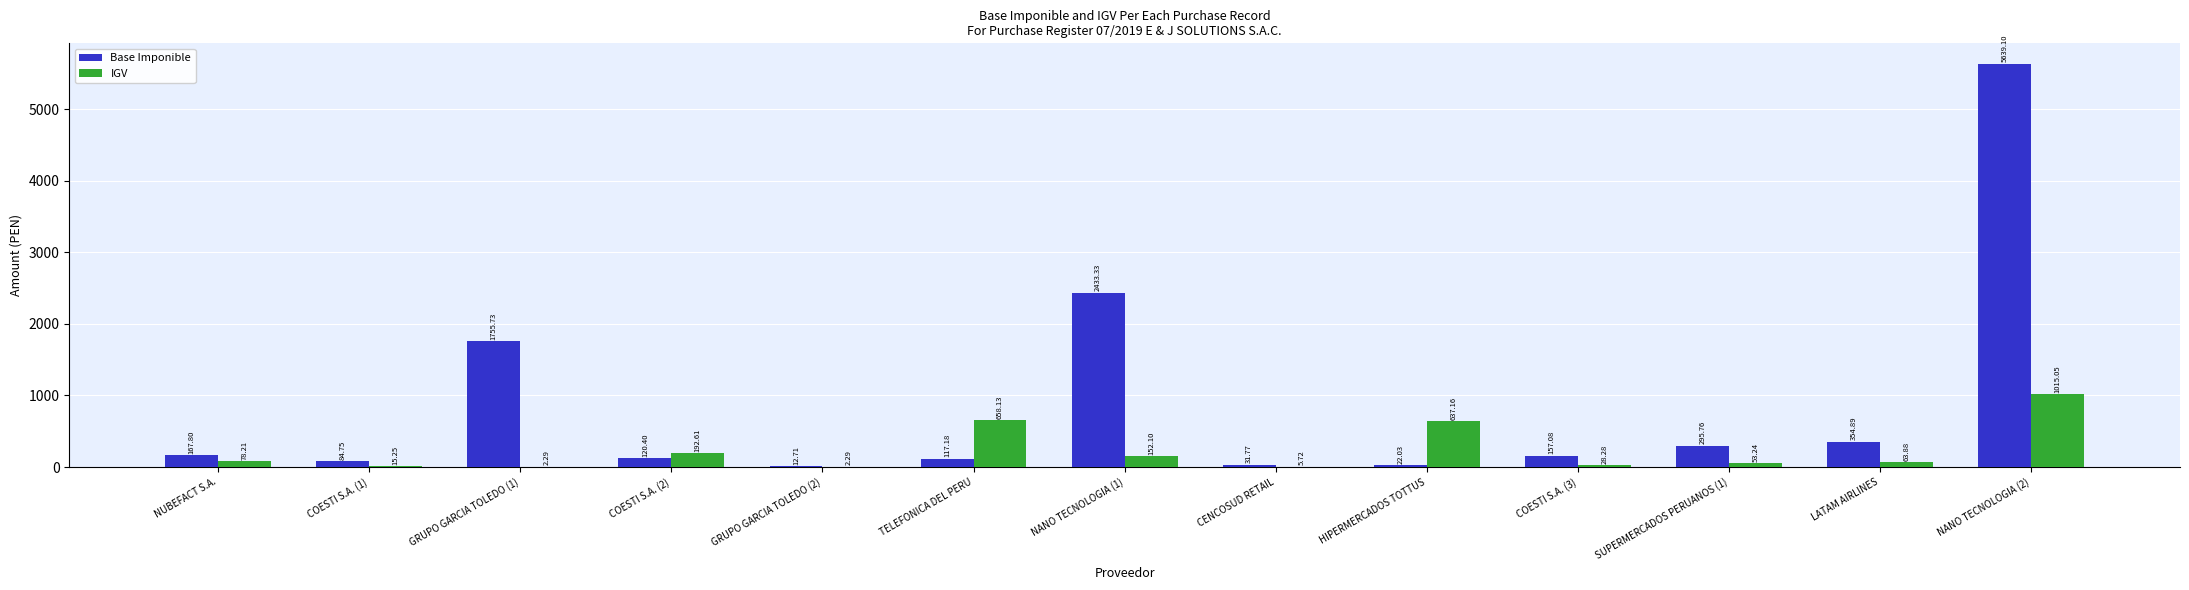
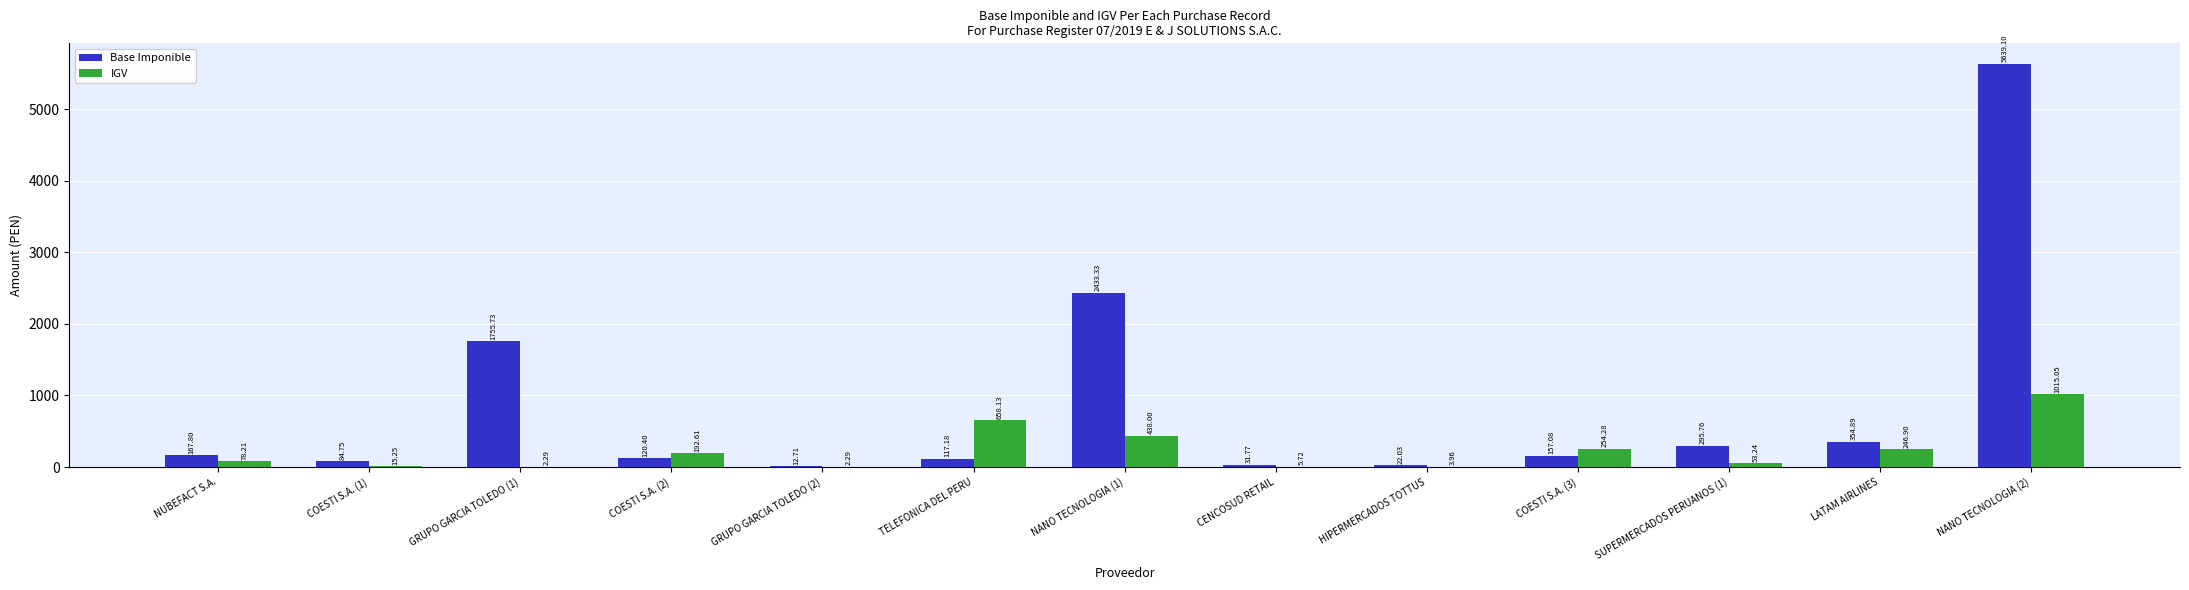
  {
    "Base Imponible": {
      "NUBEFACT S.A.": 167.80,
      "COESTI S.A. (1)": 84.75,
      "GRUPO GARCIA TOLEDO (1)": 1755.73,
      "COESTI S.A. (2)": 120.40,
      "GRUPO GARCIA TOLEDO (2)": 12.71,
      "TELEFONICA DEL PERU": 117.18,
      "NANO TECNOLOGIA (1)": 2433.33,
      "CENCOSUD RETAIL": 31.77,
      "HIPERMERCADOS TOTTUS": 22.03,
      "COESTI S.A. (3)": 157.08,
      "SUPERMERCADOS PERUANOS (1)": 295.76,
      "LATAM AIRLINES": 354.89,
      "NANO TECNOLOGIA (2)": 5639.10
    },
    "IGV": {
      "NUBEFACT S.A.": 78.21,
      "COESTI S.A. (1)": 15.25,
      "GRUPO GARCIA TOLEDO (1)": 2.29,
      "COESTI S.A. (2)": 192.61,
      "GRUPO GARCIA TOLEDO (2)": 2.29,
      "TELEFONICA DEL PERU": 658.13,
-     "NANO TECNOLOGIA (1)": 152.10,
+     "NANO TECNOLOGIA (1)": 438.00,
      "CENCOSUD RETAIL": 5.72,
-     "HIPERMERCADOS TOTTUS": 637.16,
-     "COESTI S.A. (3)": 28.28,
+     "HIPERMERCADOS TOTTUS": 3.96,
+     "COESTI S.A. (3)": 254.28,
      "SUPERMERCADOS PERUANOS (1)": 53.24,
-     "LATAM AIRLINES": 63.88,
+     "LATAM AIRLINES": 246.90,
      "NANO TECNOLOGIA (2)": 1015.05
    }
  }
